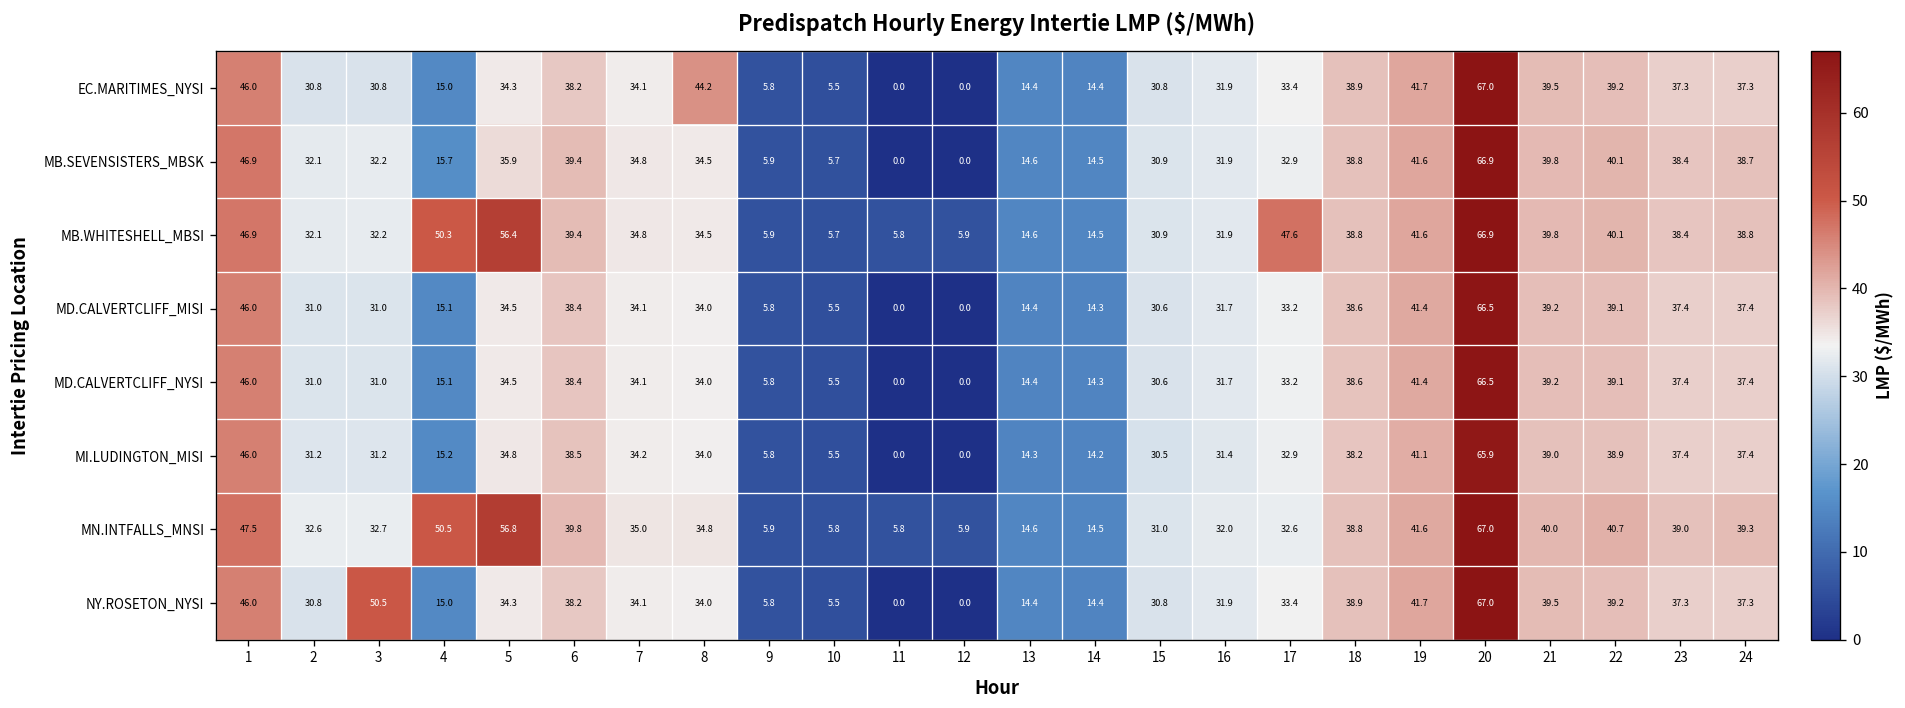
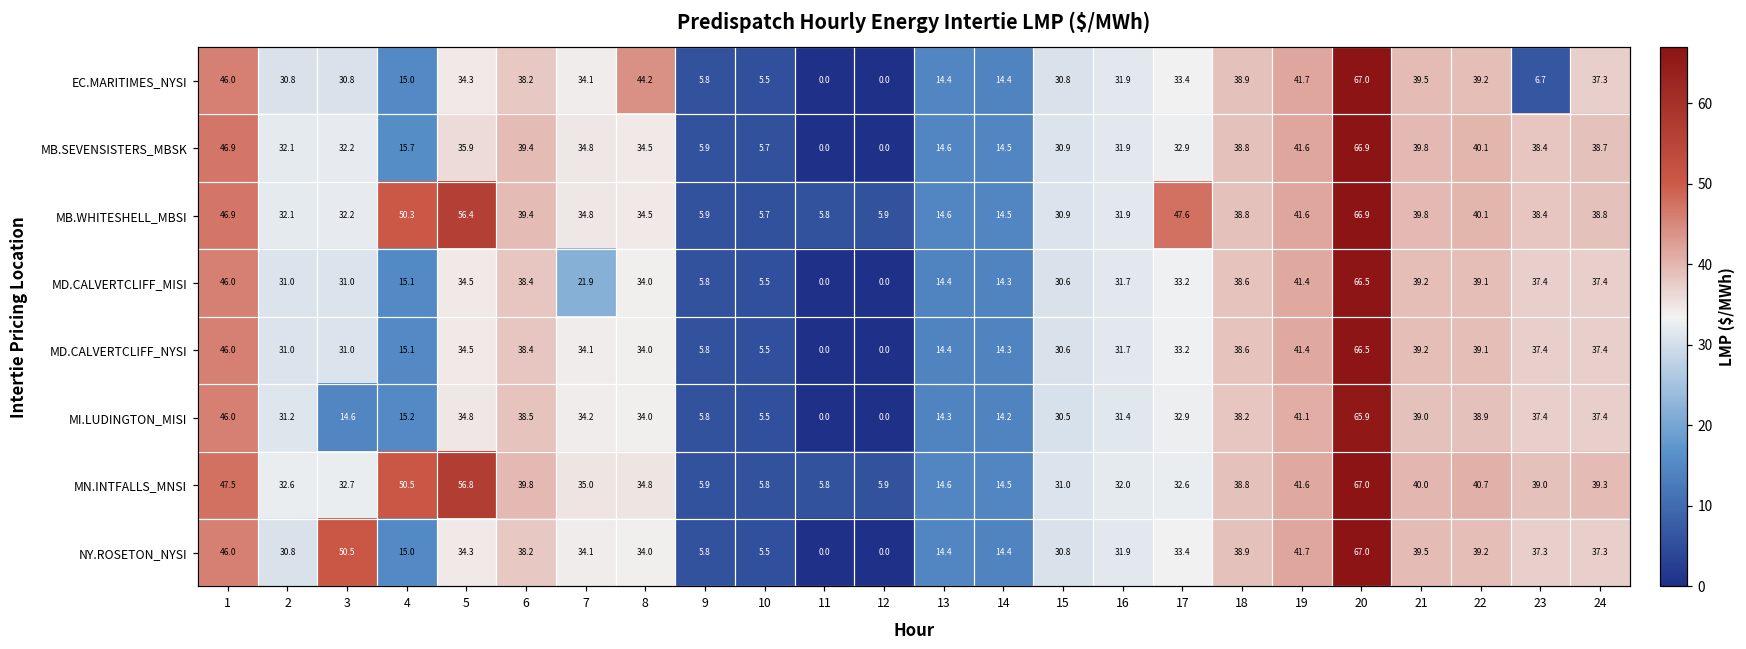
  {
    "EC.MARITIMES_NYSI": {
      "1": 46.0,
      "2": 30.8,
      "3": 30.8,
      "4": 15.0,
      "5": 34.3,
      "6": 38.2,
      "7": 34.1,
      "8": 44.2,
      "9": 5.8,
      "10": 5.5,
      "11": 0.0,
      "12": 0.0,
      "13": 14.4,
      "14": 14.4,
      "15": 30.8,
      "16": 31.9,
      "17": 33.4,
      "18": 38.9,
      "19": 41.7,
      "20": 67.0,
      "21": 39.5,
      "22": 39.2,
-     "23": 37.3,
+     "23": 6.7,
      "24": 37.3
    },
    "MB.SEVENSISTERS_MBSK": {
      "1": 46.9,
      "2": 32.1,
      "3": 32.2,
      "4": 15.7,
      "5": 35.9,
      "6": 39.4,
      "7": 34.8,
      "8": 34.5,
      "9": 5.9,
      "10": 5.7,
      "11": 0.0,
      "12": 0.0,
      "13": 14.6,
      "14": 14.5,
      "15": 30.9,
      "16": 31.9,
      "17": 32.9,
      "18": 38.8,
      "19": 41.6,
      "20": 66.9,
      "21": 39.8,
      "22": 40.1,
      "23": 38.4,
      "24": 38.7
    },
    "MB.WHITESHELL_MBSI": {
      "1": 46.9,
      "2": 32.1,
      "3": 32.2,
      "4": 50.3,
      "5": 56.4,
      "6": 39.4,
      "7": 34.8,
      "8": 34.5,
      "9": 5.9,
      "10": 5.7,
      "11": 5.8,
      "12": 5.9,
      "13": 14.6,
      "14": 14.5,
      "15": 30.9,
      "16": 31.9,
      "17": 47.6,
      "18": 38.8,
      "19": 41.6,
      "20": 66.9,
      "21": 39.8,
      "22": 40.1,
      "23": 38.4,
      "24": 38.8
    },
    "MD.CALVERTCLIFF_MISI": {
      "1": 46.0,
      "2": 31.0,
      "3": 31.0,
      "4": 15.1,
      "5": 34.5,
      "6": 38.4,
-     "7": 34.1,
+     "7": 21.9,
      "8": 34.0,
      "9": 5.8,
      "10": 5.5,
      "11": 0.0,
      "12": 0.0,
      "13": 14.4,
      "14": 14.3,
      "15": 30.6,
      "16": 31.7,
      "17": 33.2,
      "18": 38.6,
      "19": 41.4,
      "20": 66.5,
      "21": 39.2,
      "22": 39.1,
      "23": 37.4,
      "24": 37.4
    },
    "MD.CALVERTCLIFF_NYSI": {
      "1": 46.0,
      "2": 31.0,
      "3": 31.0,
      "4": 15.1,
      "5": 34.5,
      "6": 38.4,
      "7": 34.1,
      "8": 34.0,
      "9": 5.8,
      "10": 5.5,
      "11": 0.0,
      "12": 0.0,
      "13": 14.4,
      "14": 14.3,
      "15": 30.6,
      "16": 31.7,
      "17": 33.2,
      "18": 38.6,
      "19": 41.4,
      "20": 66.5,
      "21": 39.2,
      "22": 39.1,
      "23": 37.4,
      "24": 37.4
    },
    "MI.LUDINGTON_MISI": {
      "1": 46.0,
      "2": 31.2,
-     "3": 31.2,
+     "3": 14.6,
      "4": 15.2,
      "5": 34.8,
      "6": 38.5,
      "7": 34.2,
      "8": 34.0,
      "9": 5.8,
      "10": 5.5,
      "11": 0.0,
      "12": 0.0,
      "13": 14.3,
      "14": 14.2,
      "15": 30.5,
      "16": 31.4,
      "17": 32.9,
      "18": 38.2,
      "19": 41.1,
      "20": 65.9,
      "21": 39.0,
      "22": 38.9,
      "23": 37.4,
      "24": 37.4
    },
    "MN.INTFALLS_MNSI": {
      "1": 47.5,
      "2": 32.6,
      "3": 32.7,
      "4": 50.5,
      "5": 56.8,
      "6": 39.8,
      "7": 35.0,
      "8": 34.8,
      "9": 5.9,
      "10": 5.8,
      "11": 5.8,
      "12": 5.9,
      "13": 14.6,
      "14": 14.5,
      "15": 31.0,
      "16": 32.0,
      "17": 32.6,
      "18": 38.8,
      "19": 41.6,
      "20": 67.0,
      "21": 40.0,
      "22": 40.7,
      "23": 39.0,
      "24": 39.3
    },
    "NY.ROSETON_NYSI": {
      "1": 46.0,
      "2": 30.8,
      "3": 50.5,
      "4": 15.0,
      "5": 34.3,
      "6": 38.2,
      "7": 34.1,
      "8": 34.0,
      "9": 5.8,
      "10": 5.5,
      "11": 0.0,
      "12": 0.0,
      "13": 14.4,
      "14": 14.4,
      "15": 30.8,
      "16": 31.9,
      "17": 33.4,
      "18": 38.9,
      "19": 41.7,
      "20": 67.0,
      "21": 39.5,
      "22": 39.2,
      "23": 37.3,
      "24": 37.3
    }
  }
